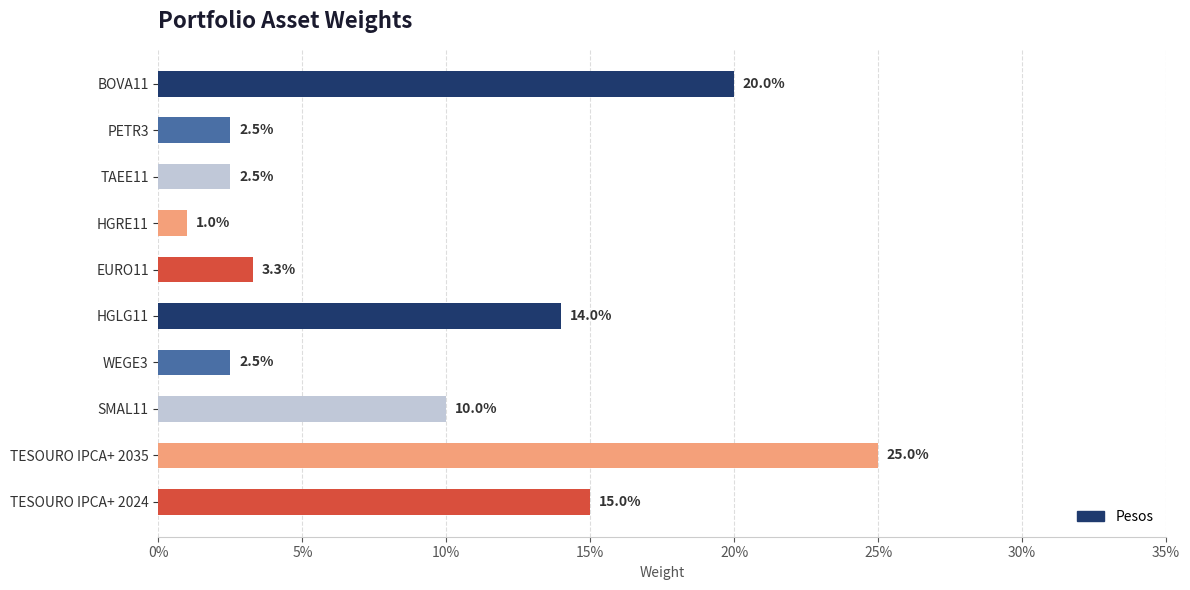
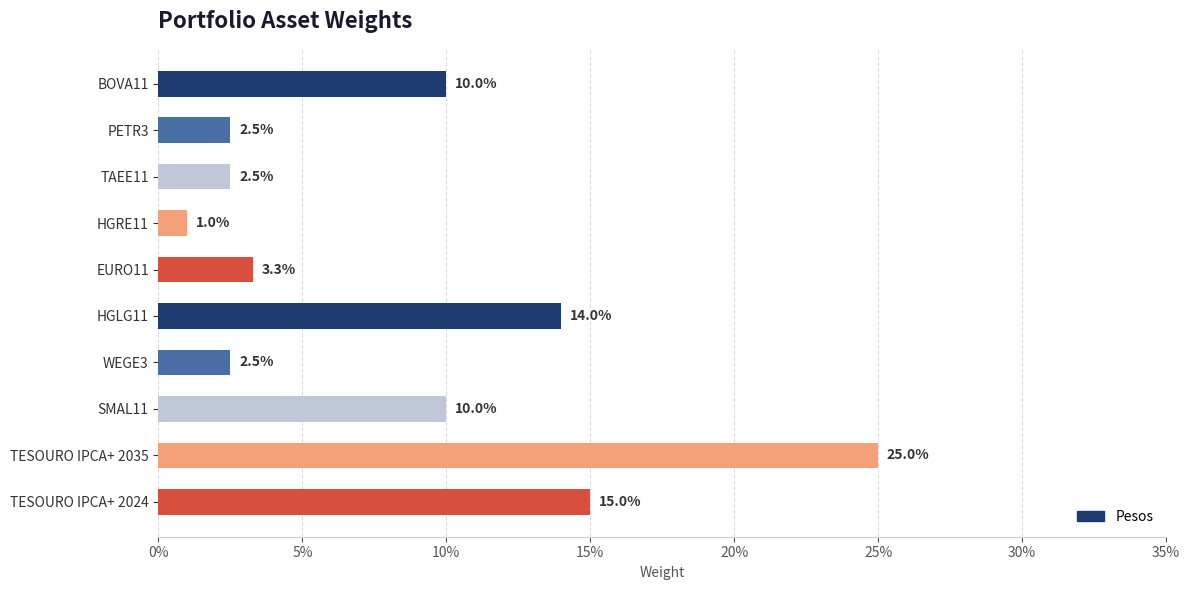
  {
-   "BOVA11": "20.0%",
+   "BOVA11": "10.0%",
    "PETR3": "2.5%",
    "TAEE11": "2.5%",
    "HGRE11": "1.0%",
    "EURO11": "3.3%",
    "HGLG11": "14.0%",
    "WEGE3": "2.5%",
    "SMAL11": "10.0%",
    "TESOURO IPCA+ 2035": "25.0%",
    "TESOURO IPCA+ 2024": "15.0%"
  }
